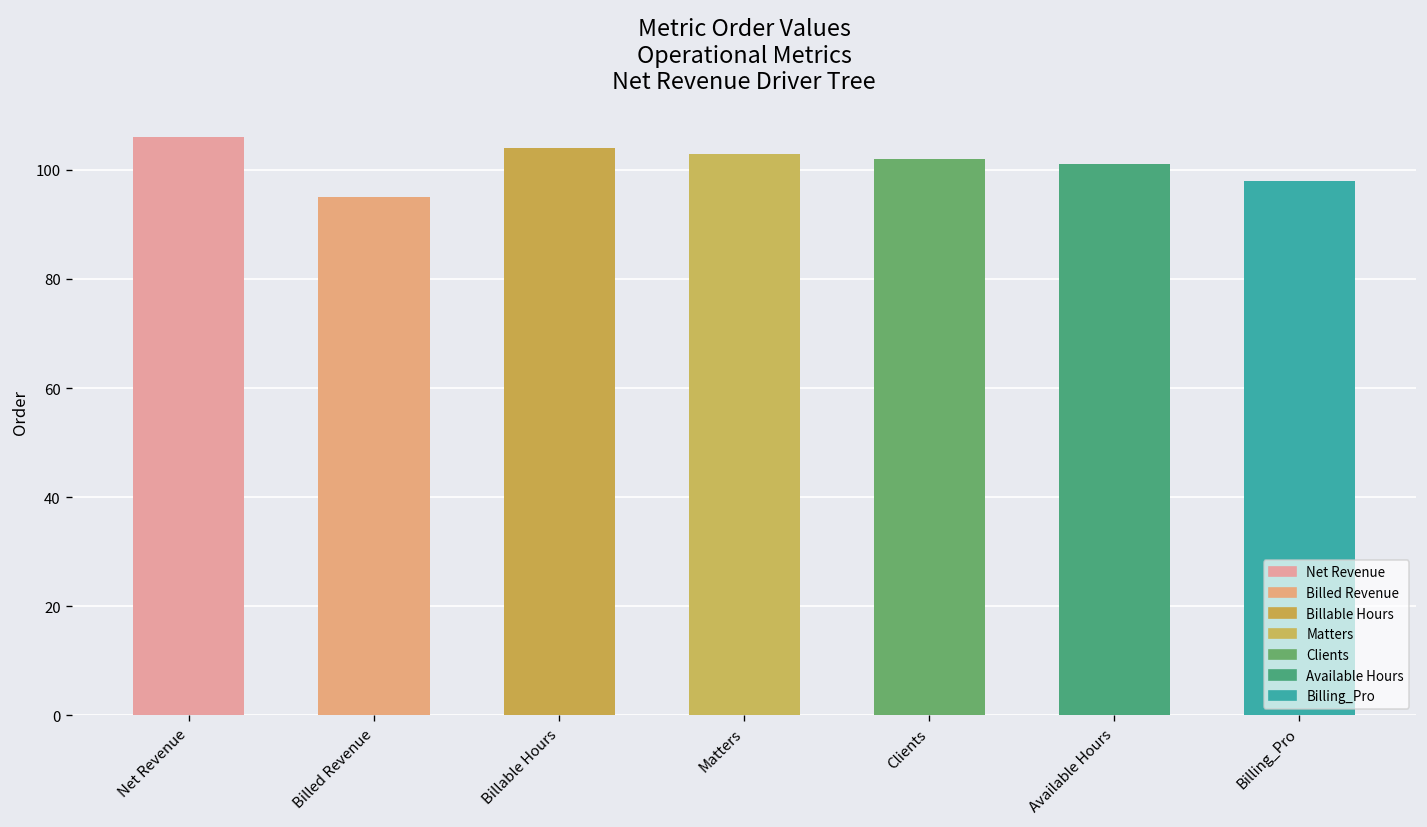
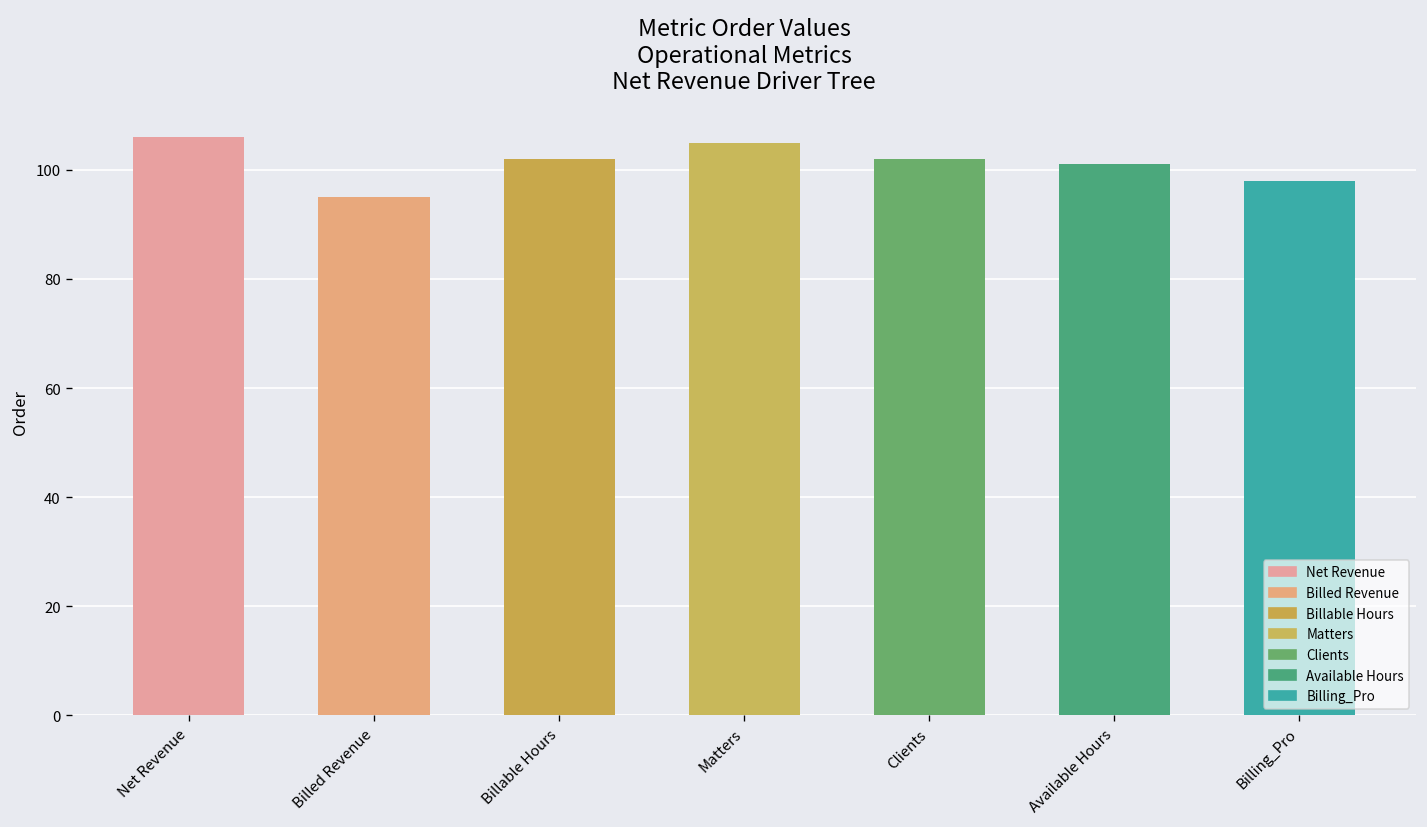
  {
    "Net Revenue": 106,
    "Billed Revenue": 95,
-   "Billable Hours": 104,
-   "Matters": 103,
+   "Billable Hours": 102,
+   "Matters": 105,
    "Clients": 102,
    "Available Hours": 101,
    "Billing_Pro": 98
  }
